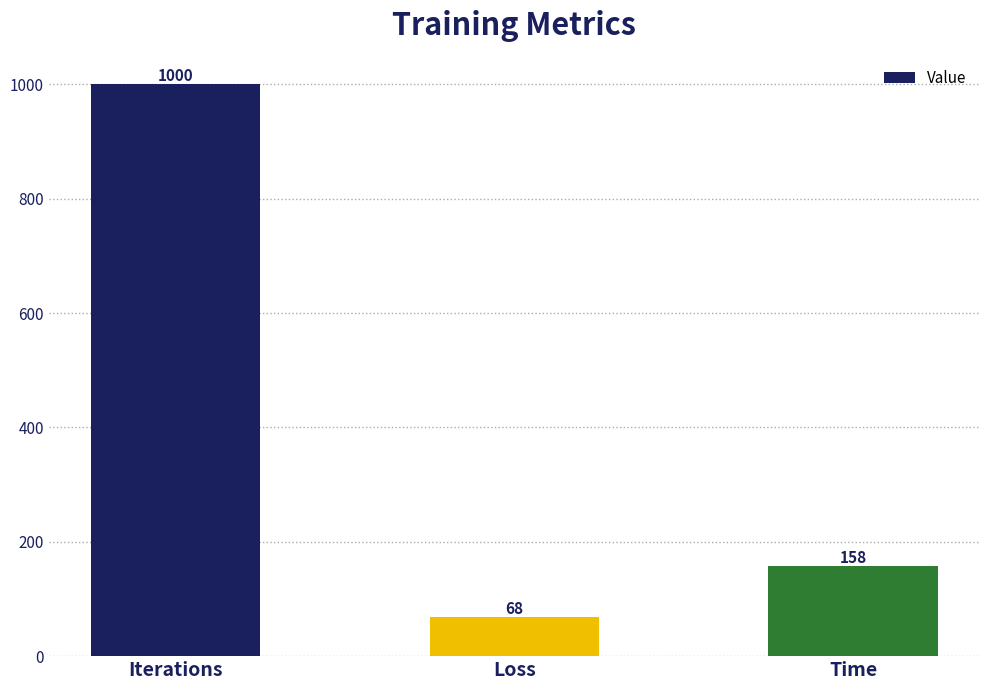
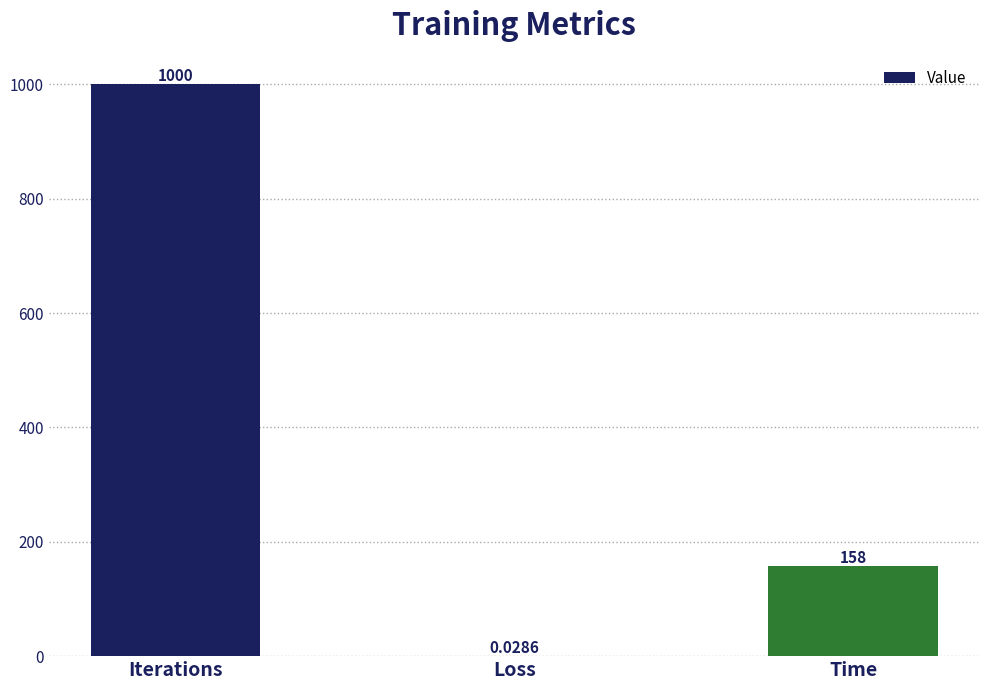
  {
    "Iterations": 1000,
-   "Loss": 68,
+   "Loss": 0.0286,
    "Time": 158
  }
